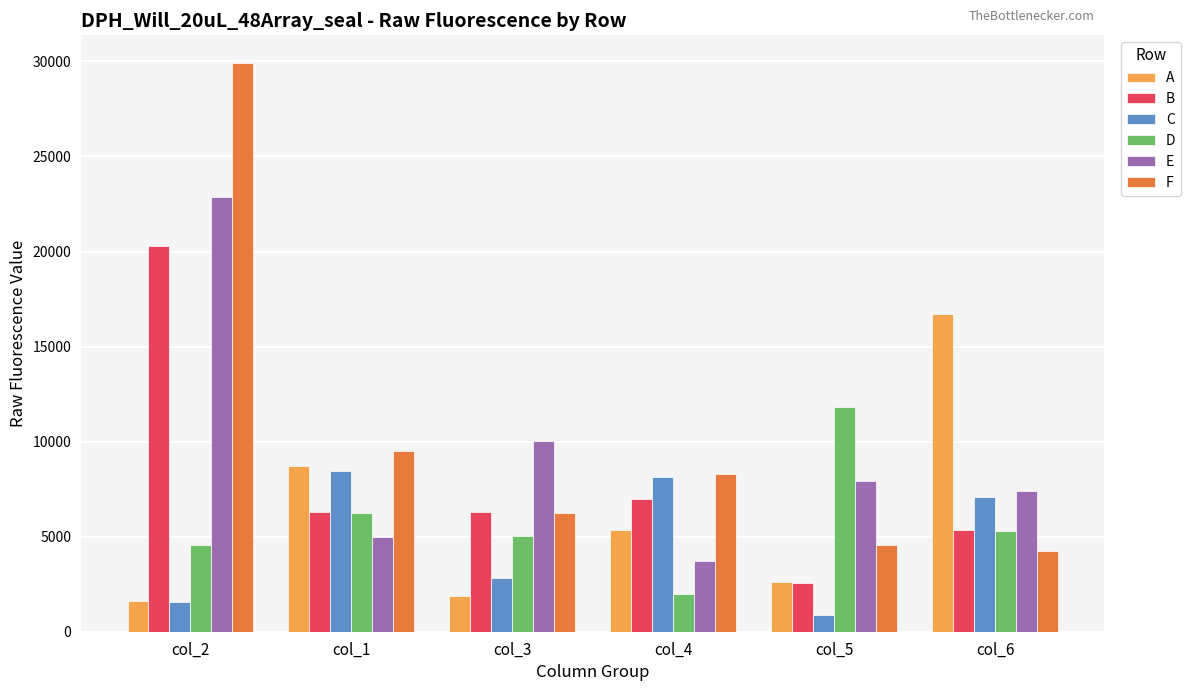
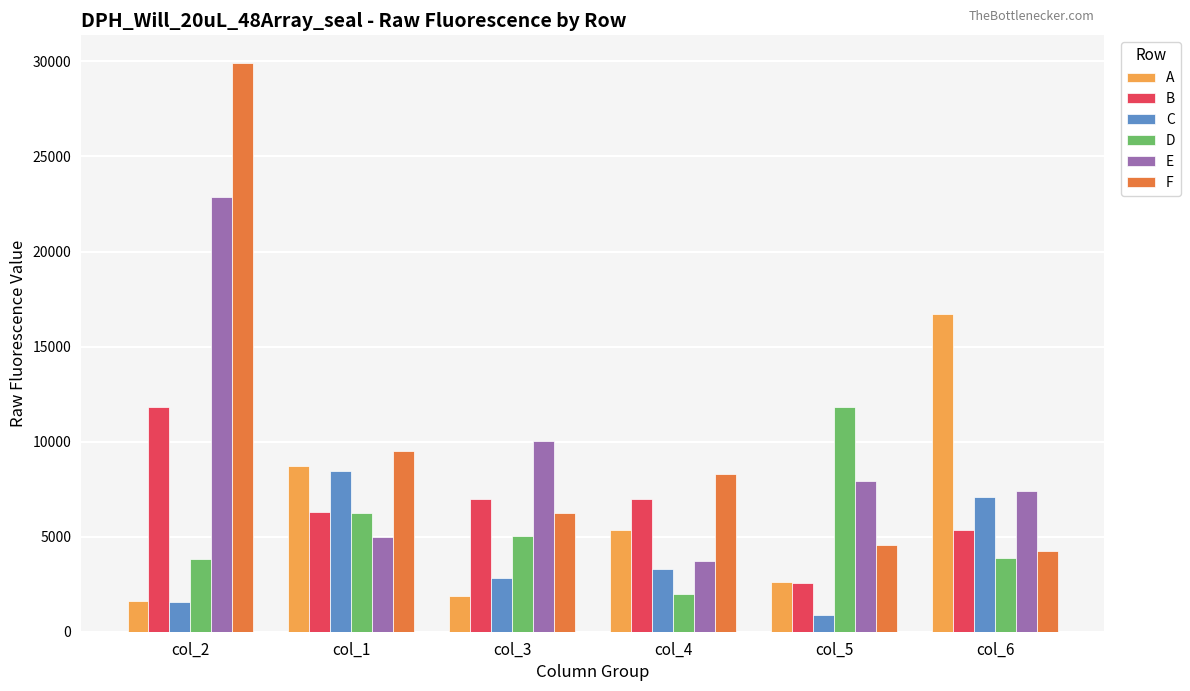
  {
    "B": {
-     "col_2": 20300,
+     "col_2": 11800,
      "col_1": 6300,
-     "col_3": 6300,
+     "col_3": 7000,
      "col_4": 7000,
      "col_5": 2600,
      "col_6": 5400
    },
    "C": {
      "col_2": 1600,
      "col_1": 8400,
      "col_3": 2800,
-     "col_4": 8100,
+     "col_4": 3300,
      "col_5": 900,
      "col_6": 7100
    },
    "D": {
-     "col_2": 4600,
+     "col_2": 3800,
      "col_1": 6300,
      "col_3": 5000,
      "col_4": 2000,
      "col_5": 11800,
-     "col_6": 5300
+     "col_6": 3900
    },
    "E": {
      "col_2": 22900,
      "col_1": 5000,
      "col_3": 10000,
      "col_4": 3700,
      "col_5": 7900,
      "col_6": 7400
    }
  }
